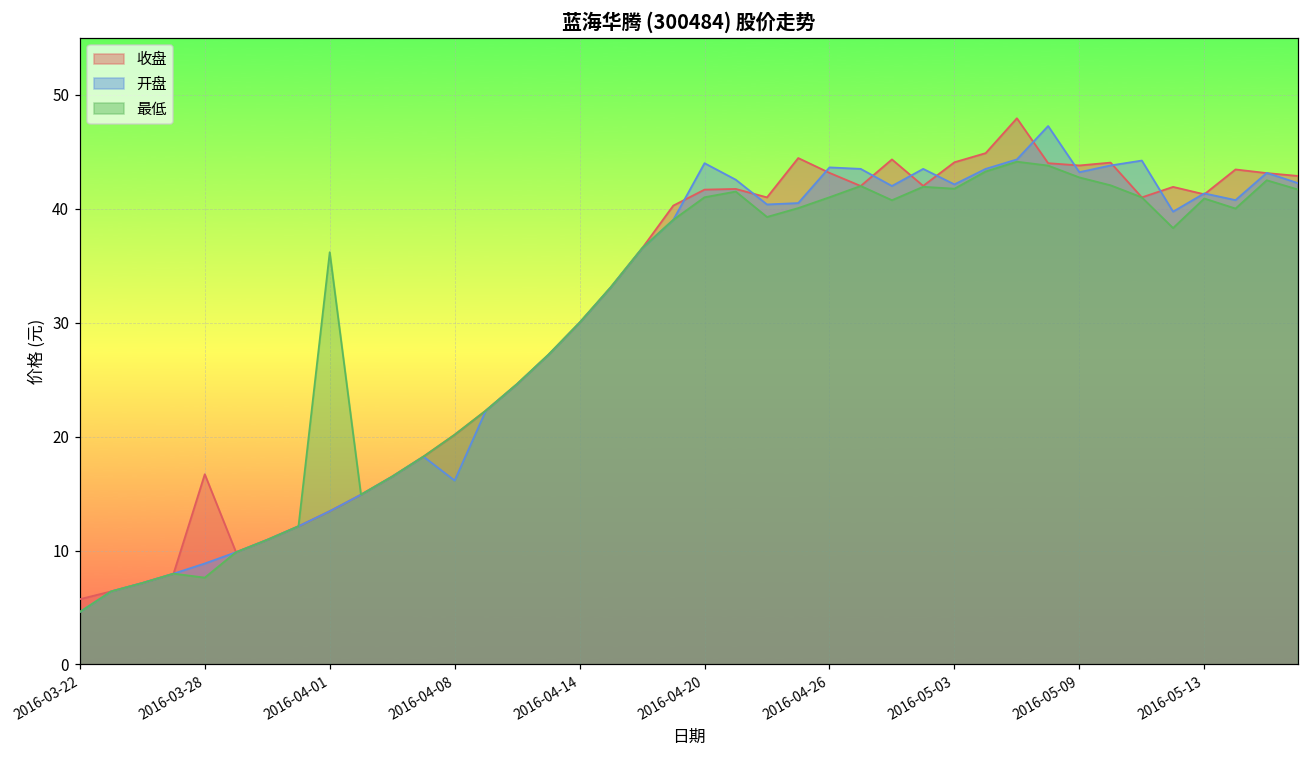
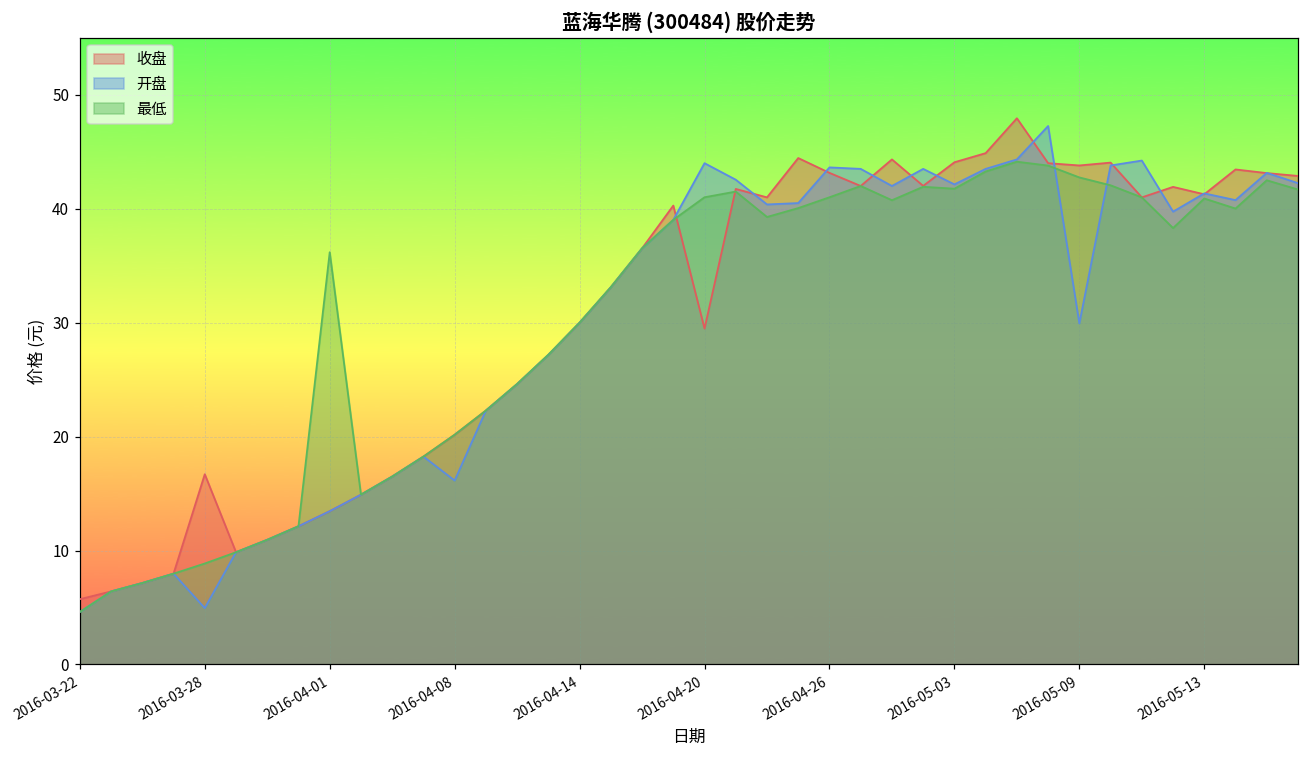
  {
    "收盘": {
      "2016-03-22": 5.7,
      "2016-03-28": 16.7,
-     "2016-04-20": 41.7,
+     "2016-04-20": 29.5,
      "2016-04-26": 43.1,
      "2016-05-03": 44.1,
      "2016-05-09": 43.8
    },
    "开盘": {
-     "2016-03-28": 8.9,
+     "2016-03-28": 5.0,
      "2016-04-08": 16.1,
      "2016-04-20": 44.0,
      "2016-04-26": 43.6,
      "2016-05-03": 42.1,
-     "2016-05-09": 43.2
+     "2016-05-09": 29.9
    },
    "最低": {
-     "2016-03-28": 7.6,
+     "2016-03-28": 8.9,
      "2016-04-01": 36.2,
      "2016-04-20": 41.0,
      "2016-04-26": 41.0,
      "2016-05-03": 41.7,
      "2016-05-09": 42.7,
      "2016-05-13": 40.9
    }
  }
